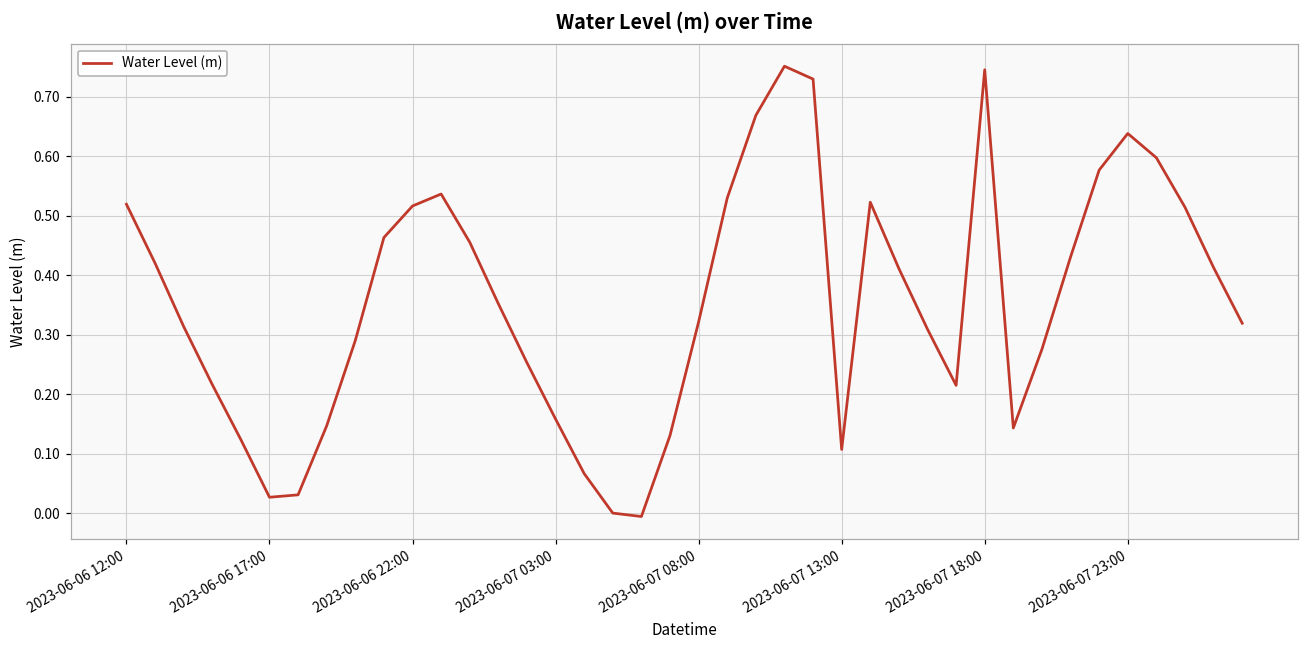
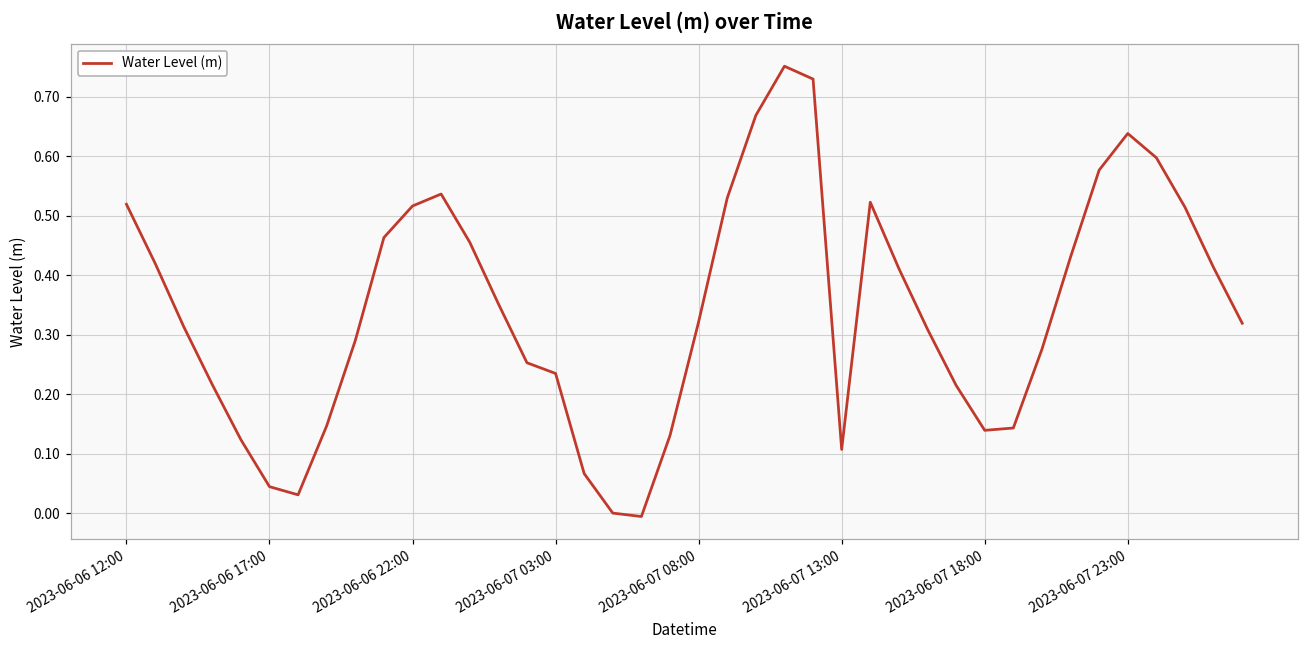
  {
    "2023-06-06 12:00": 0.52,
-   "2023-06-06 17:00": 0.03,
+   "2023-06-06 17:00": 0.04,
    "2023-06-06 22:00": 0.52,
-   "2023-06-07 03:00": 0.16,
+   "2023-06-07 03:00": 0.23,
    "2023-06-07 08:00": 0.32,
    "2023-06-07 13:00": 0.11,
-   "2023-06-07 18:00": 0.75,
+   "2023-06-07 18:00": 0.14,
    "2023-06-07 23:00": 0.64
  }
